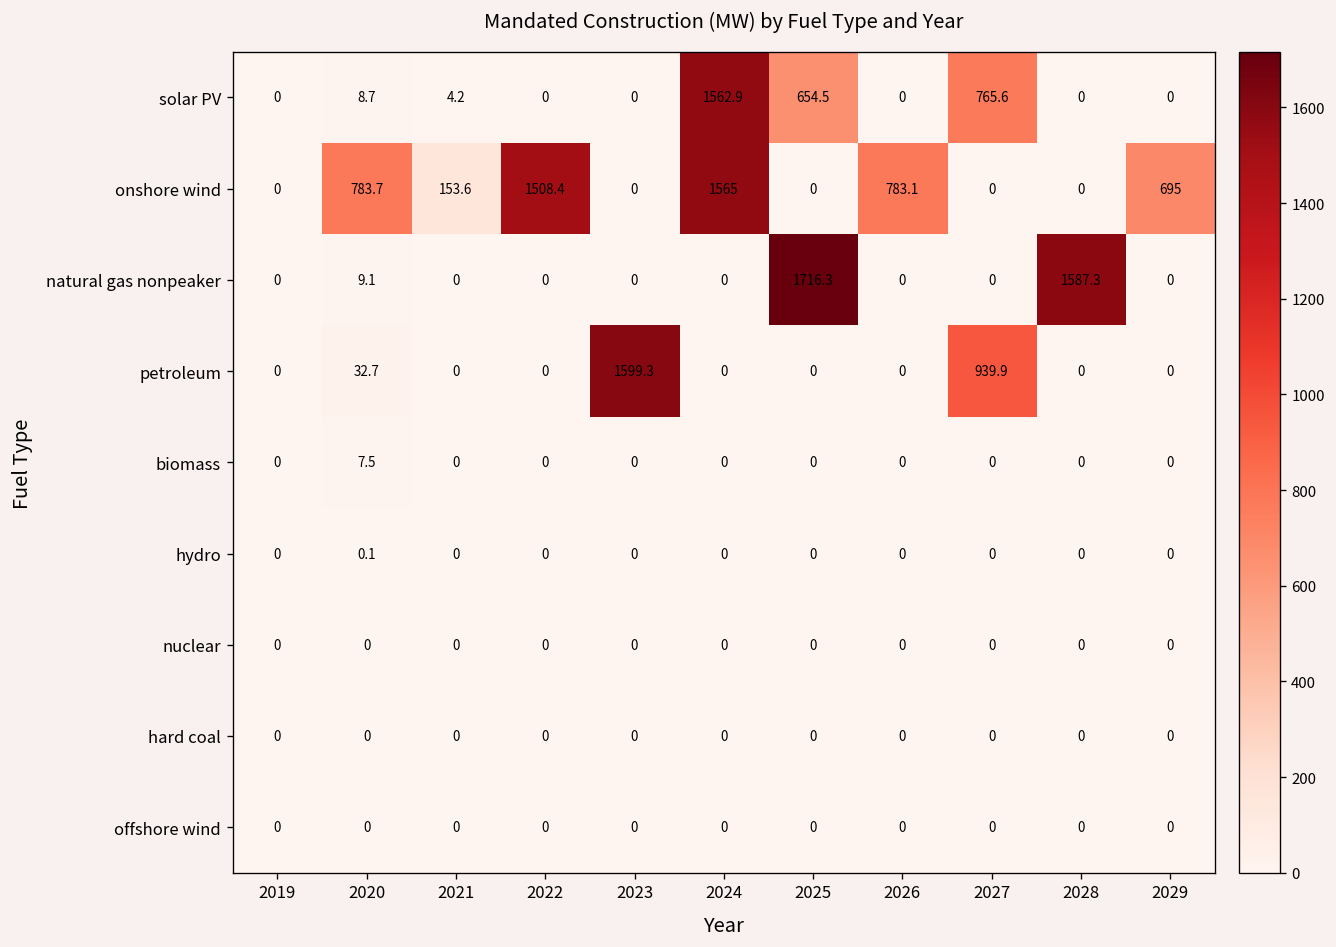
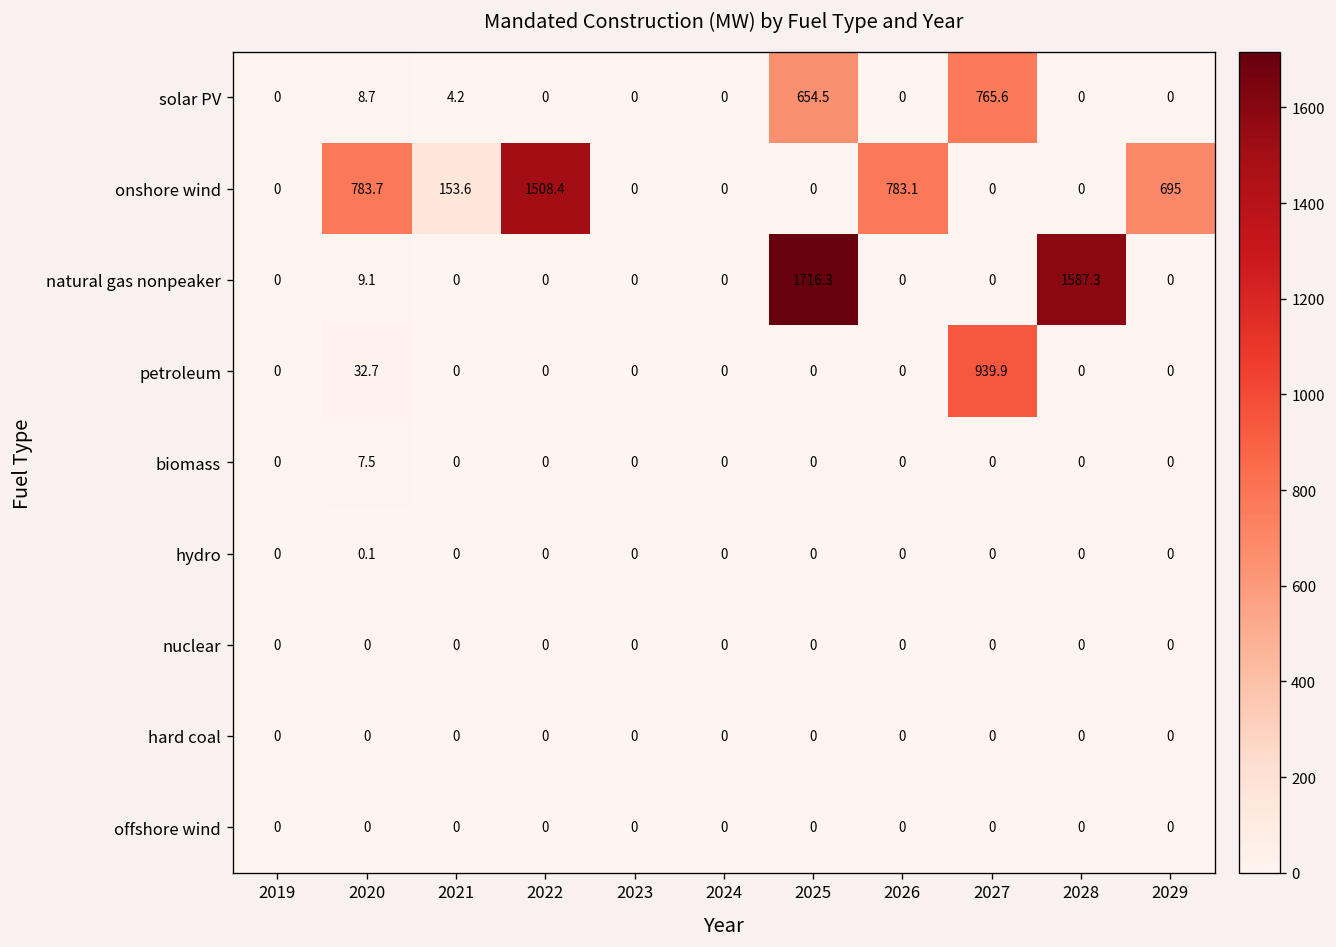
  {
    "solar PV": {
      "2019": 0,
      "2020": 8.7,
      "2021": 4.2,
      "2022": 0,
      "2023": 0,
-     "2024": 1562.9,
+     "2024": 0,
      "2025": 654.5,
      "2026": 0,
      "2027": 765.6,
      "2028": 0,
      "2029": 0
    },
    "onshore wind": {
      "2019": 0,
      "2020": 783.7,
      "2021": 153.6,
      "2022": 1508.4,
      "2023": 0,
-     "2024": 1565,
+     "2024": 0,
      "2025": 0,
      "2026": 783.1,
      "2027": 0,
      "2028": 0,
      "2029": 695
    },
    "natural gas nonpeaker": {
      "2019": 0,
      "2020": 9.1,
      "2021": 0,
      "2022": 0,
      "2023": 0,
      "2024": 0,
      "2025": 1716.3,
      "2026": 0,
      "2027": 0,
      "2028": 1587.3,
      "2029": 0
    },
    "petroleum": {
      "2019": 0,
      "2020": 32.7,
      "2021": 0,
      "2022": 0,
-     "2023": 1599.3,
+     "2023": 0,
      "2024": 0,
      "2025": 0,
      "2026": 0,
      "2027": 939.9,
      "2028": 0,
      "2029": 0
    },
    "biomass": {
      "2019": 0,
      "2020": 7.5,
      "2021": 0,
      "2022": 0,
      "2023": 0,
      "2024": 0,
      "2025": 0,
      "2026": 0,
      "2027": 0,
      "2028": 0,
      "2029": 0
    },
    "hydro": {
      "2019": 0,
      "2020": 0.1,
      "2021": 0,
      "2022": 0,
      "2023": 0,
      "2024": 0,
      "2025": 0,
      "2026": 0,
      "2027": 0,
      "2028": 0,
      "2029": 0
    },
    "nuclear": {
      "2019": 0,
      "2020": 0,
      "2021": 0,
      "2022": 0,
      "2023": 0,
      "2024": 0,
      "2025": 0,
      "2026": 0,
      "2027": 0,
      "2028": 0,
      "2029": 0
    },
    "hard coal": {
      "2019": 0,
      "2020": 0,
      "2021": 0,
      "2022": 0,
      "2023": 0,
      "2024": 0,
      "2025": 0,
      "2026": 0,
      "2027": 0,
      "2028": 0,
      "2029": 0
    },
    "offshore wind": {
      "2019": 0,
      "2020": 0,
      "2021": 0,
      "2022": 0,
      "2023": 0,
      "2024": 0,
      "2025": 0,
      "2026": 0,
      "2027": 0,
      "2028": 0,
      "2029": 0
    }
  }
